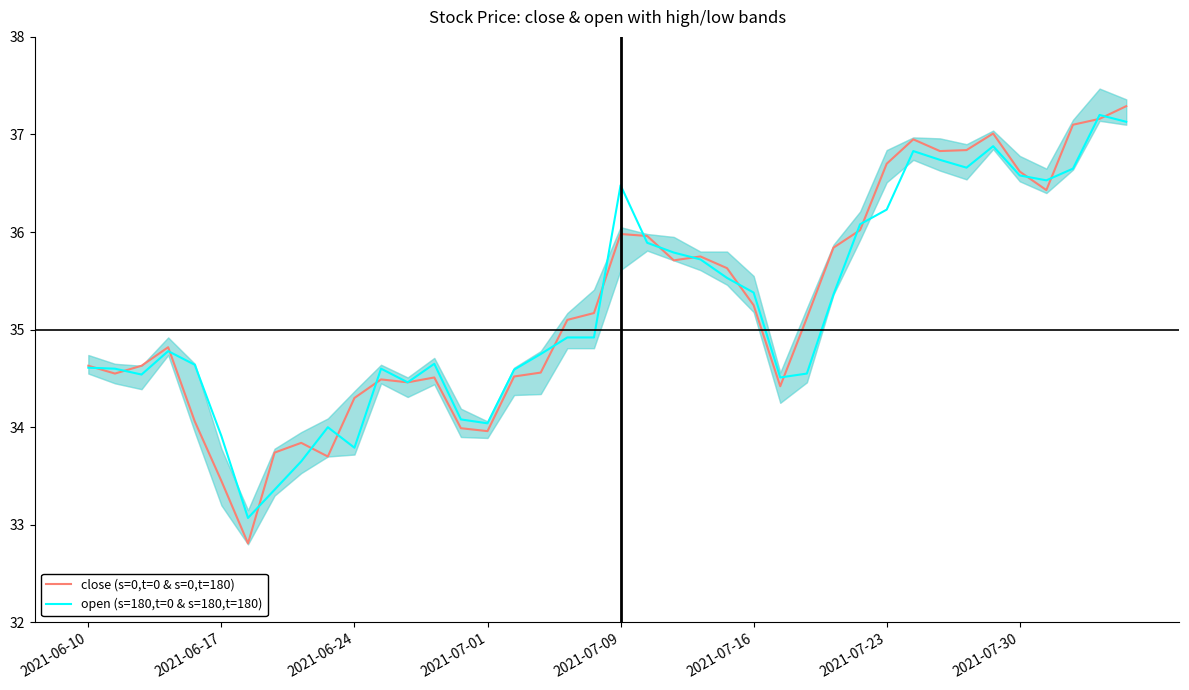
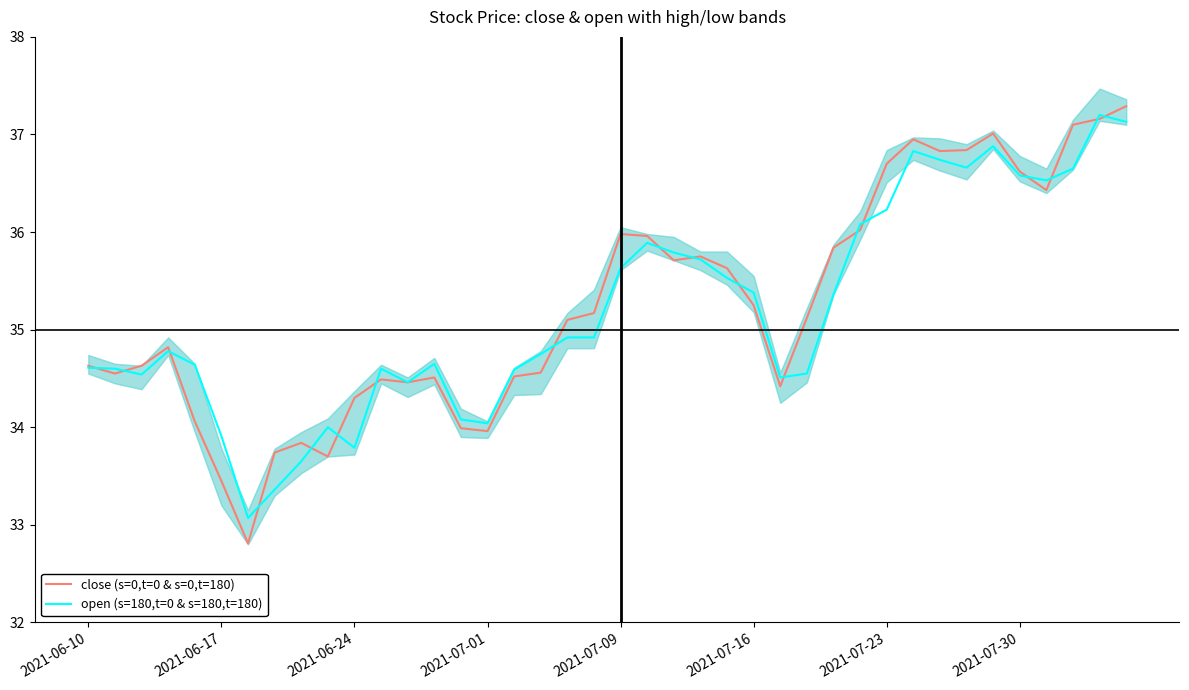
  {
    "open (s=180,t=0 & s=180,t=180)": {
      "2021-06-17": 33.9,
      "2021-06-24": 33.8,
-     "2021-07-09": 36.5,
+     "2021-07-09": 35.6,
      "2021-07-16": 35.4,
      "2021-07-23": 36.2,
      "2021-07-30": 36.6
    }
  }
